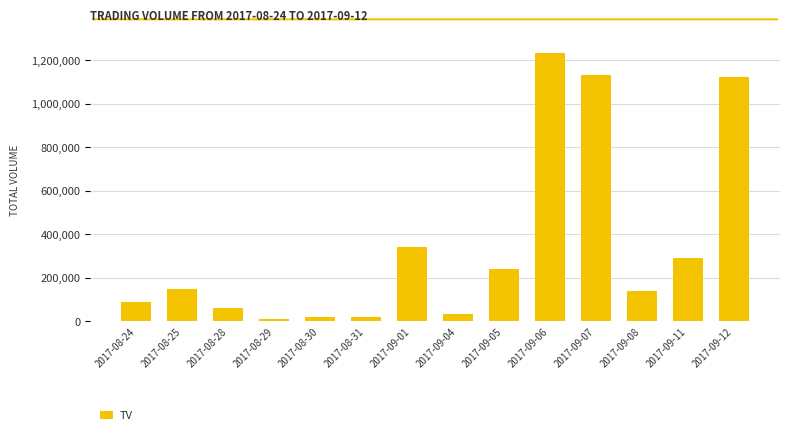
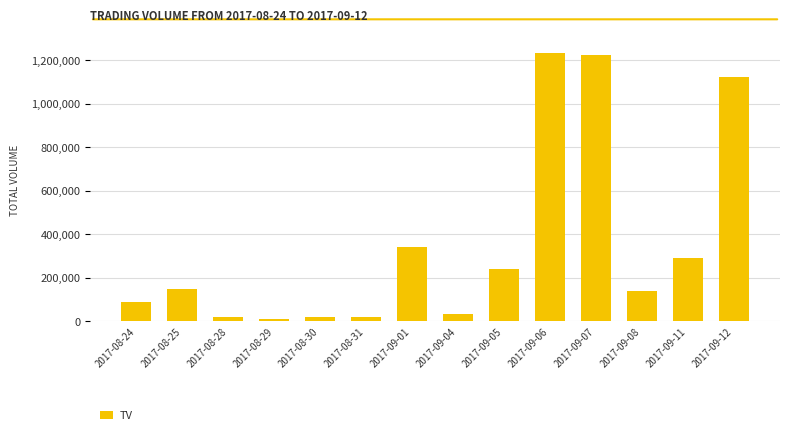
  {
    "2017-08-24": "90,000",
    "2017-08-25": "150,000",
-   "2017-08-28": "60,000",
+   "2017-08-28": "20,000",
    "2017-08-29": "10,000",
    "2017-08-30": "20,000",
    "2017-08-31": "20,000",
    "2017-09-01": "340,000",
    "2017-09-04": "30,000",
    "2017-09-05": "240,000",
    "2017-09-06": "1,240,000",
-   "2017-09-07": "1,130,000",
+   "2017-09-07": "1,220,000",
    "2017-09-08": "140,000",
    "2017-09-11": "290,000",
    "2017-09-12": "1,120,000"
  }
